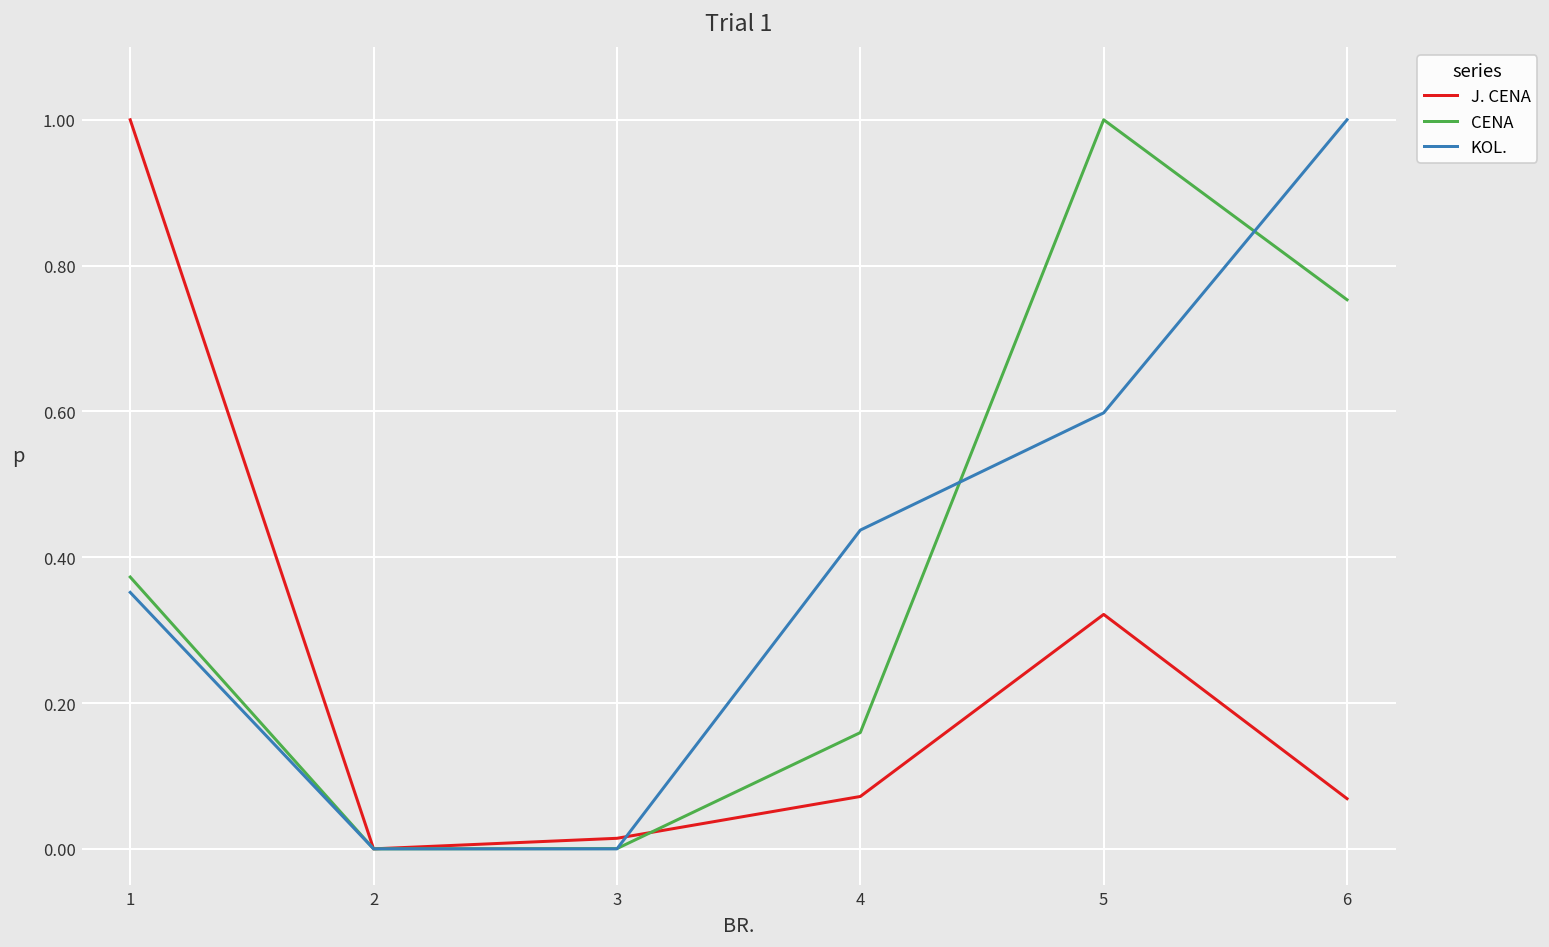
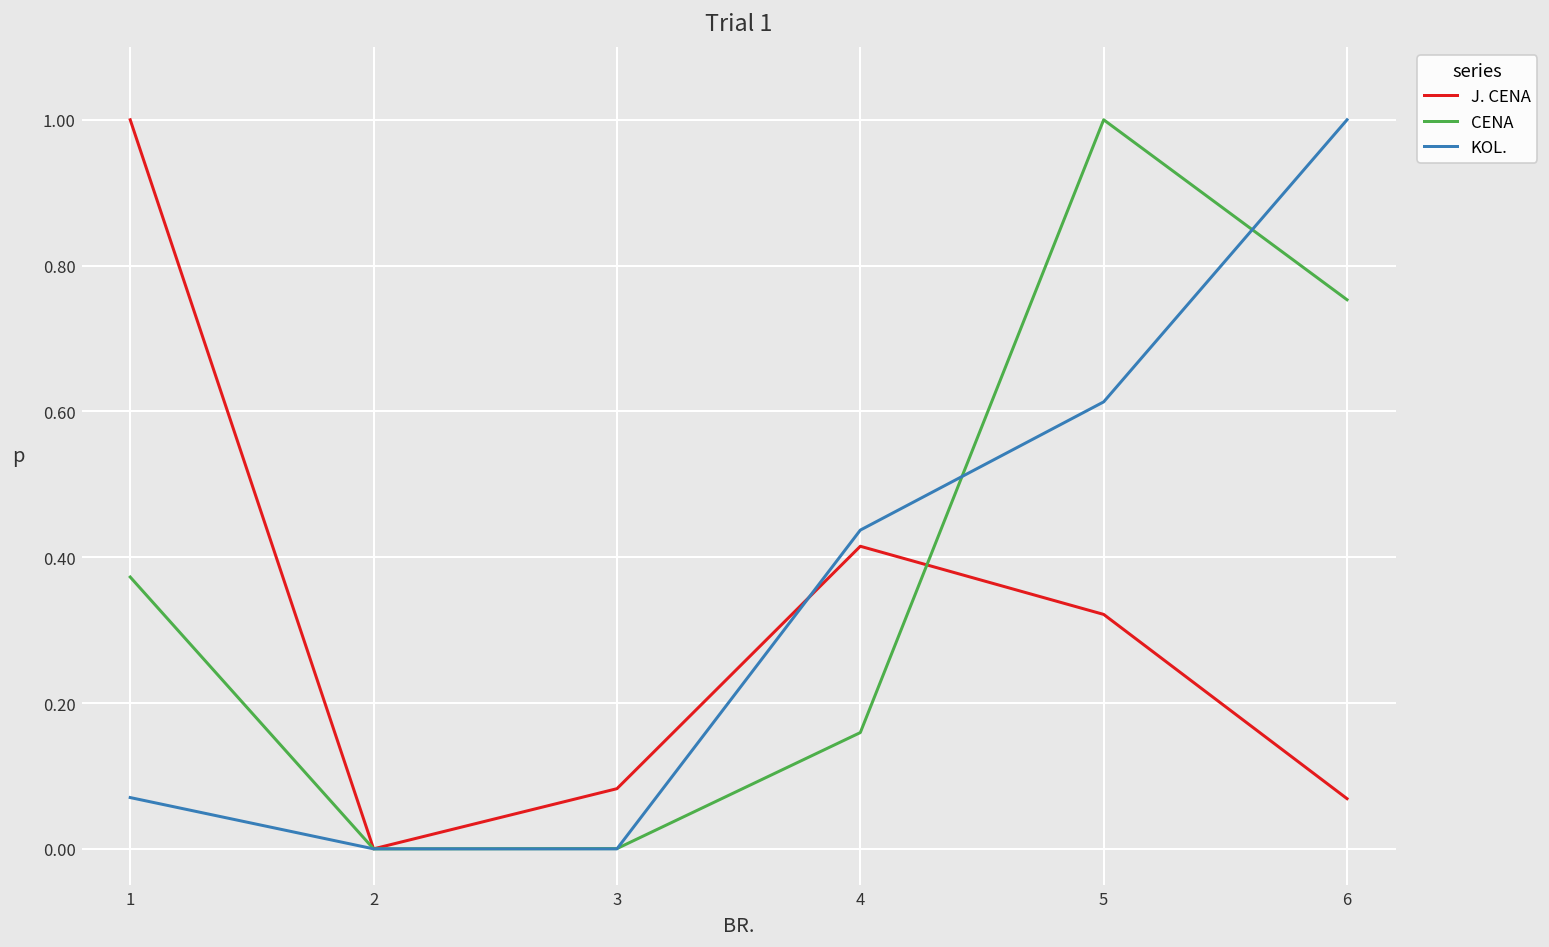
  {
    "J. CENA": {
      "1": 1.00,
-     "3": 0.01,
-     "4": 0.07,
+     "3": 0.08,
+     "4": 0.42,
      "5": 0.32,
      "6": 0.07
    },
    "CENA": {
      "1": 0.37,
      "4": 0.16,
      "5": 1.00,
      "6": 0.75
    },
    "KOL.": {
-     "1": 0.35,
+     "1": 0.07,
      "4": 0.44,
-     "5": 0.60,
+     "5": 0.61,
      "6": 1.00
    }
  }
